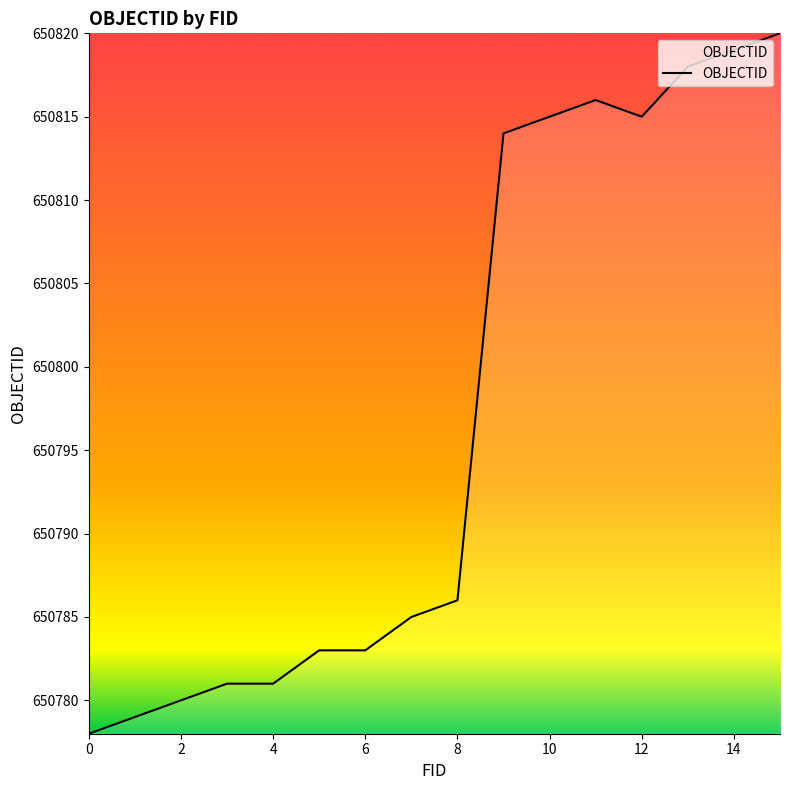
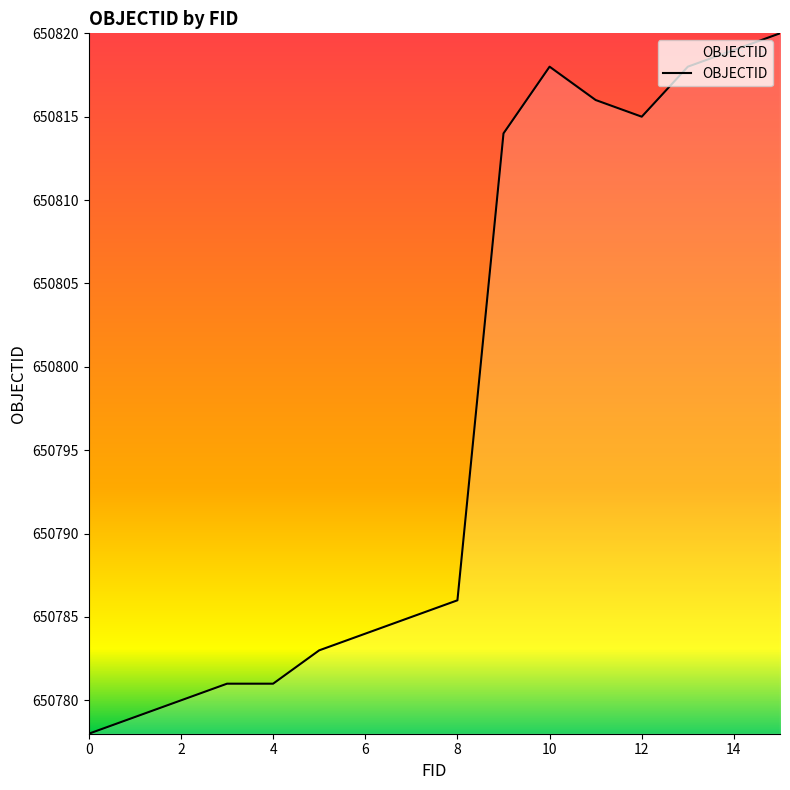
  {
    "0": 650778,
    "2": 650780,
    "4": 650781,
-   "6": 650783,
+   "6": 650784,
    "8": 650786,
-   "10": 650815,
+   "10": 650818,
    "12": 650815
  }
